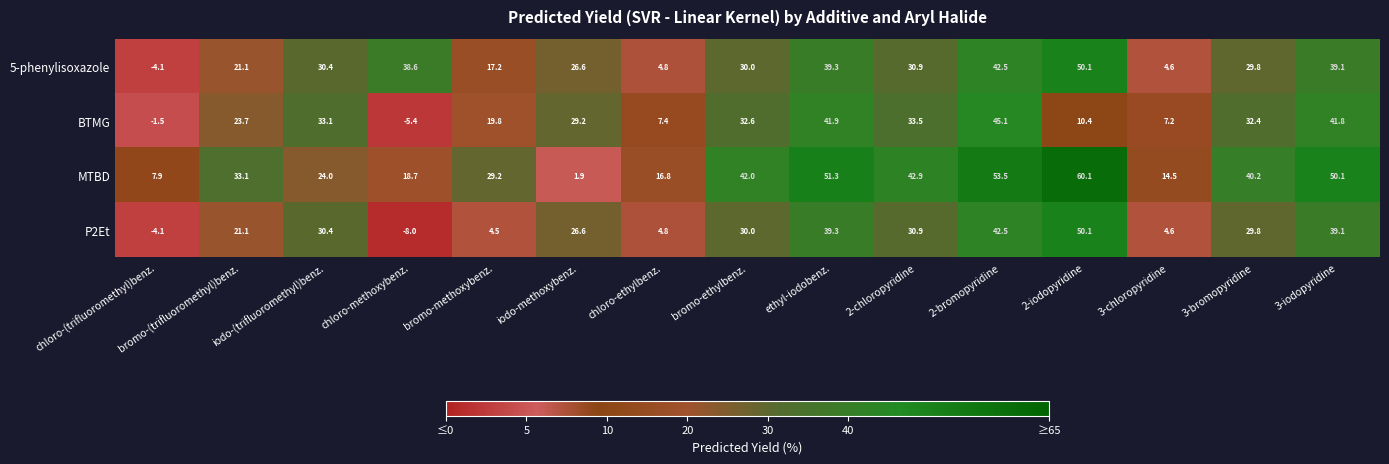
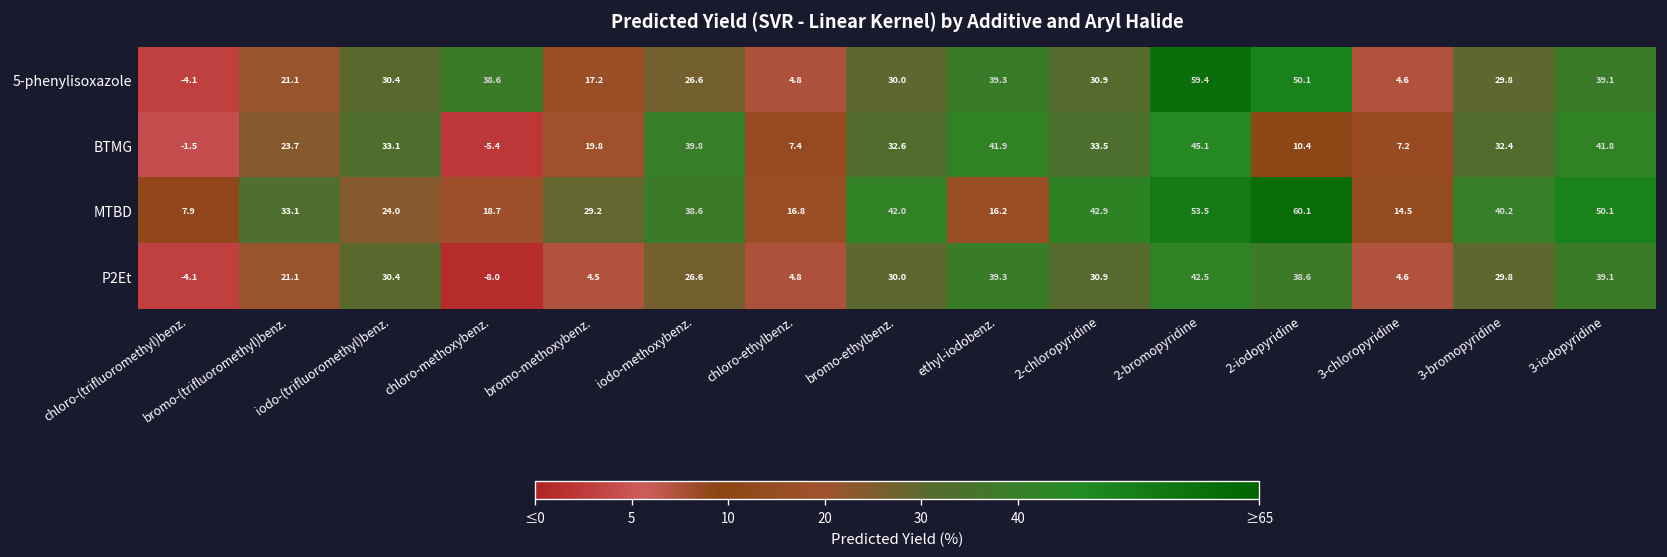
  {
    "5-phenylisoxazole": {
      "chloro-(trifluoromethyl)benz.": -4.1,
      "bromo-(trifluoromethyl)benz.": 21.1,
      "iodo-(trifluoromethyl)benz.": 30.4,
      "chloro-methoxybenz.": 38.6,
      "bromo-methoxybenz.": 17.2,
      "iodo-methoxybenz.": 26.6,
      "chloro-ethylbenz.": 4.8,
      "bromo-ethylbenz.": 30.0,
      "ethyl-iodobenz.": 39.3,
      "2-chloropyridine": 30.9,
-     "2-bromopyridine": 42.5,
+     "2-bromopyridine": 59.4,
      "2-iodopyridine": 50.1,
      "3-chloropyridine": 4.6,
      "3-bromopyridine": 29.8,
      "3-iodopyridine": 39.1
    },
    "BTMG": {
      "chloro-(trifluoromethyl)benz.": -1.5,
      "bromo-(trifluoromethyl)benz.": 23.7,
      "iodo-(trifluoromethyl)benz.": 33.1,
      "chloro-methoxybenz.": -5.4,
      "bromo-methoxybenz.": 19.8,
-     "iodo-methoxybenz.": 29.2,
+     "iodo-methoxybenz.": 39.8,
      "chloro-ethylbenz.": 7.4,
      "bromo-ethylbenz.": 32.6,
      "ethyl-iodobenz.": 41.9,
      "2-chloropyridine": 33.5,
      "2-bromopyridine": 45.1,
      "2-iodopyridine": 10.4,
      "3-chloropyridine": 7.2,
      "3-bromopyridine": 32.4,
      "3-iodopyridine": 41.8
    },
    "MTBD": {
      "chloro-(trifluoromethyl)benz.": 7.9,
      "bromo-(trifluoromethyl)benz.": 33.1,
      "iodo-(trifluoromethyl)benz.": 24.0,
      "chloro-methoxybenz.": 18.7,
      "bromo-methoxybenz.": 29.2,
-     "iodo-methoxybenz.": 1.9,
+     "iodo-methoxybenz.": 38.6,
      "chloro-ethylbenz.": 16.8,
      "bromo-ethylbenz.": 42.0,
-     "ethyl-iodobenz.": 51.3,
+     "ethyl-iodobenz.": 16.2,
      "2-chloropyridine": 42.9,
      "2-bromopyridine": 53.5,
      "2-iodopyridine": 60.1,
      "3-chloropyridine": 14.5,
      "3-bromopyridine": 40.2,
      "3-iodopyridine": 50.1
    },
    "P2Et": {
      "chloro-(trifluoromethyl)benz.": -4.1,
      "bromo-(trifluoromethyl)benz.": 21.1,
      "iodo-(trifluoromethyl)benz.": 30.4,
      "chloro-methoxybenz.": -8.0,
      "bromo-methoxybenz.": 4.5,
      "iodo-methoxybenz.": 26.6,
      "chloro-ethylbenz.": 4.8,
      "bromo-ethylbenz.": 30.0,
      "ethyl-iodobenz.": 39.3,
      "2-chloropyridine": 30.9,
      "2-bromopyridine": 42.5,
-     "2-iodopyridine": 50.1,
+     "2-iodopyridine": 38.6,
      "3-chloropyridine": 4.6,
      "3-bromopyridine": 29.8,
      "3-iodopyridine": 39.1
    }
  }
